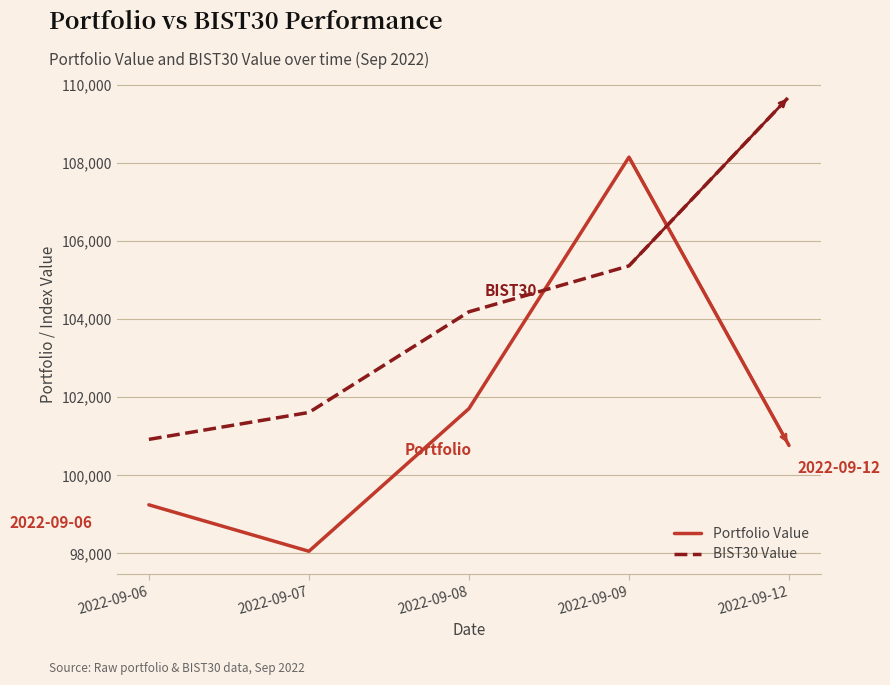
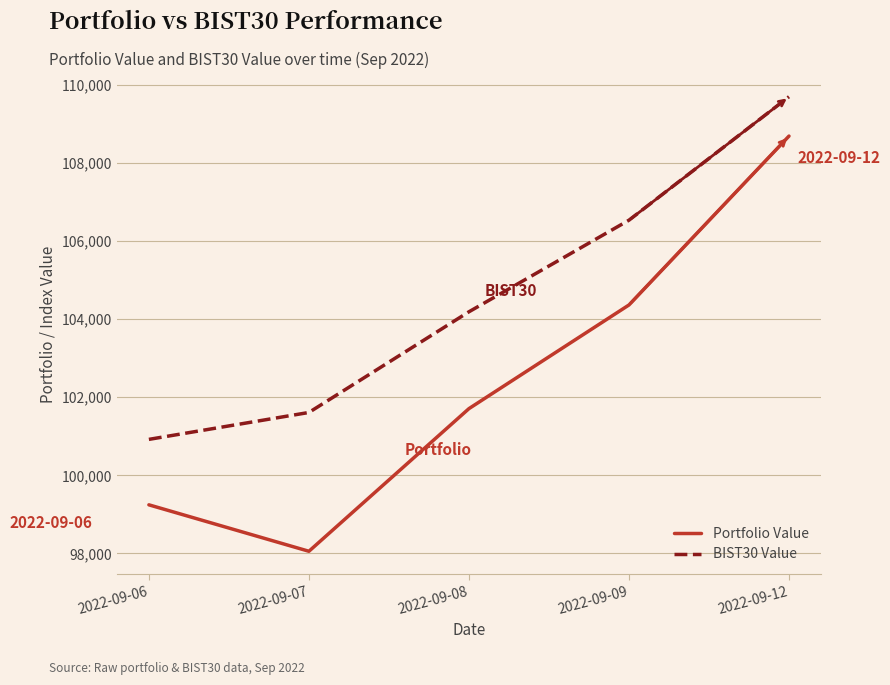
  {
    "Portfolio Value": {
      "2022-09-06": "99,200",
      "2022-09-07": "98,100",
      "2022-09-08": "101,700",
-     "2022-09-09": "108,200",
-     "2022-09-12": "100,800"
+     "2022-09-09": "104,400",
+     "2022-09-12": "108,700"
    },
    "BIST30 Value": {
      "2022-09-06": "100,900",
      "2022-09-07": "101,600",
      "2022-09-08": "104,200",
-     "2022-09-09": "105,400",
+     "2022-09-09": "106,500",
      "2022-09-12": "109,700"
    }
  }
